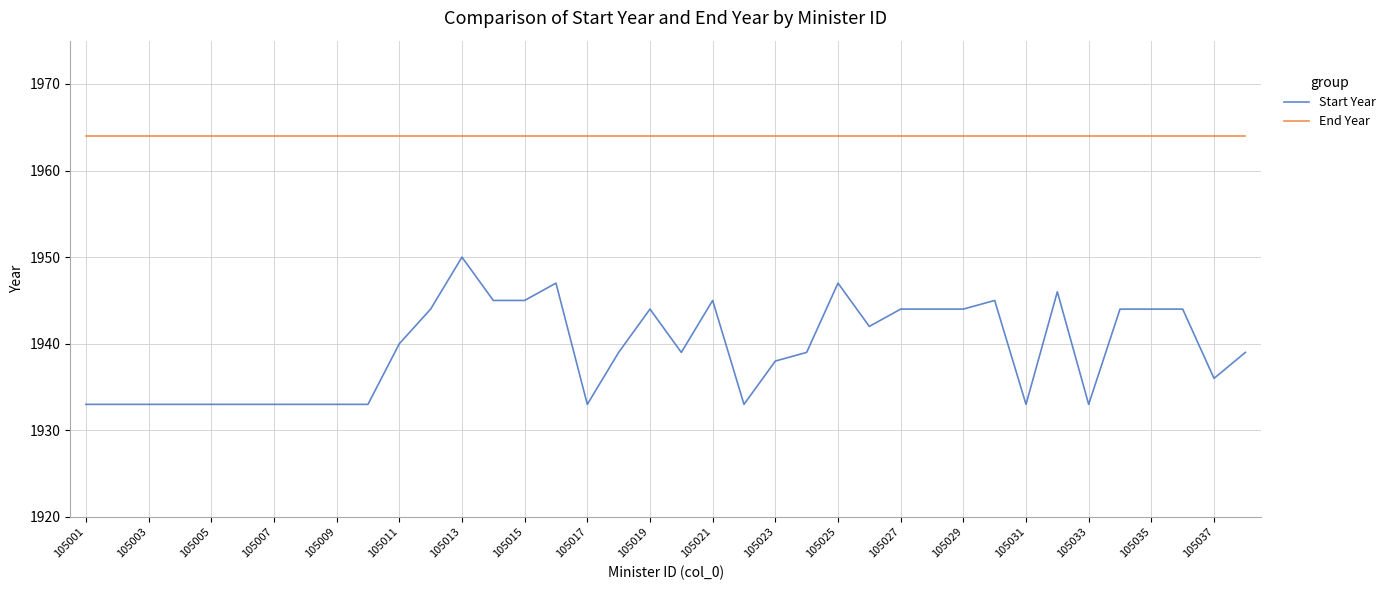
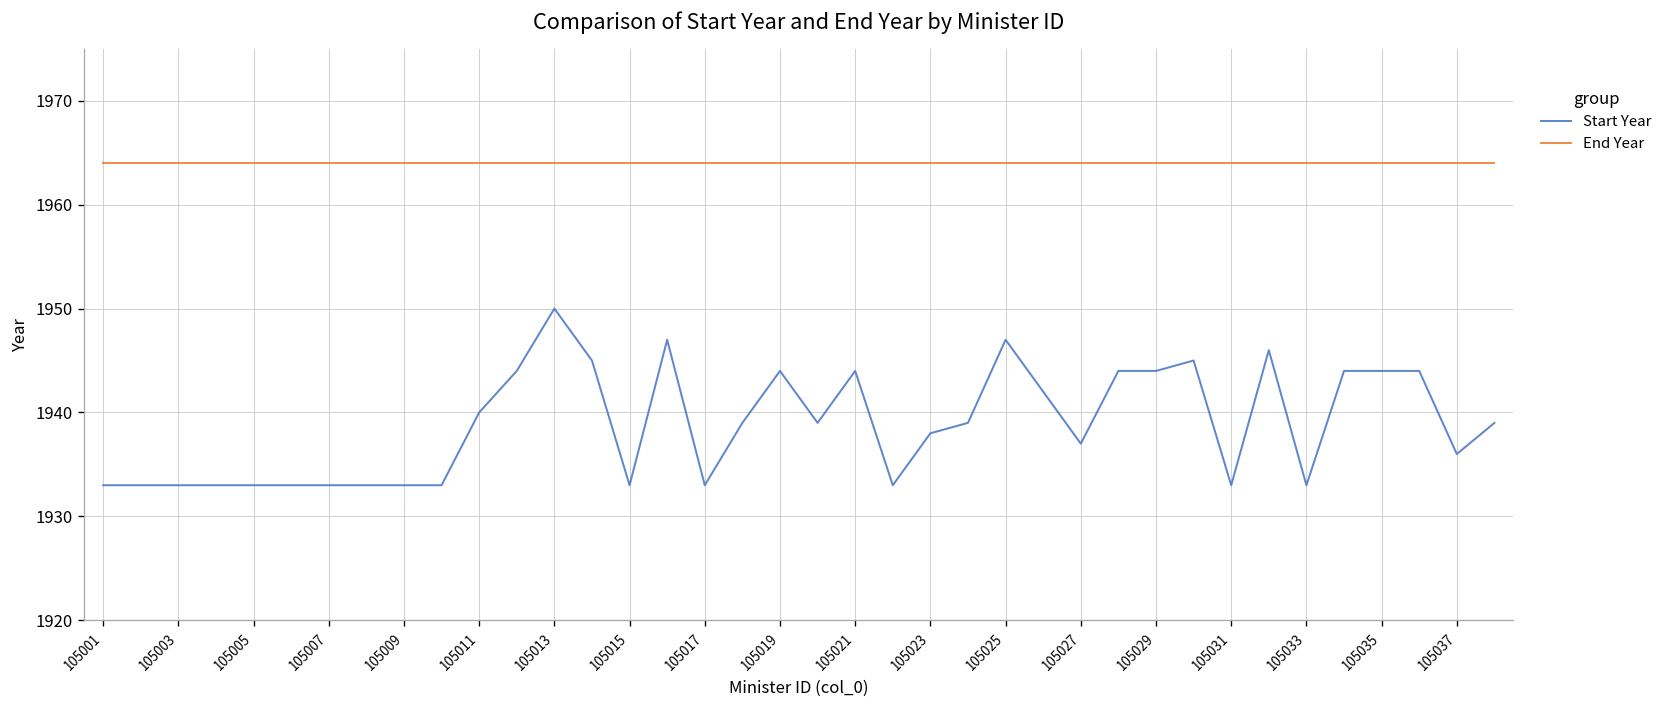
  {
    "Start Year": {
      "105001": 1933,
      "105003": 1933,
      "105005": 1933,
      "105007": 1933,
      "105009": 1933,
      "105011": 1940,
      "105013": 1950,
-     "105015": 1945,
+     "105015": 1933,
      "105017": 1933,
      "105019": 1944,
-     "105021": 1945,
+     "105021": 1944,
      "105023": 1938,
      "105025": 1947,
-     "105027": 1944,
+     "105027": 1937,
      "105029": 1944,
      "105031": 1933,
      "105033": 1933,
      "105035": 1944,
      "105037": 1936
    },
    "End Year": {
      "105001": 1964,
      "105003": 1964,
      "105005": 1964,
      "105007": 1964,
      "105009": 1964,
      "105011": 1964,
      "105013": 1964,
      "105015": 1964,
      "105017": 1964,
      "105019": 1964,
      "105021": 1964,
      "105023": 1964,
      "105025": 1964,
      "105027": 1964,
      "105029": 1964,
      "105031": 1964,
      "105033": 1964,
      "105035": 1964,
      "105037": 1964
    }
  }
